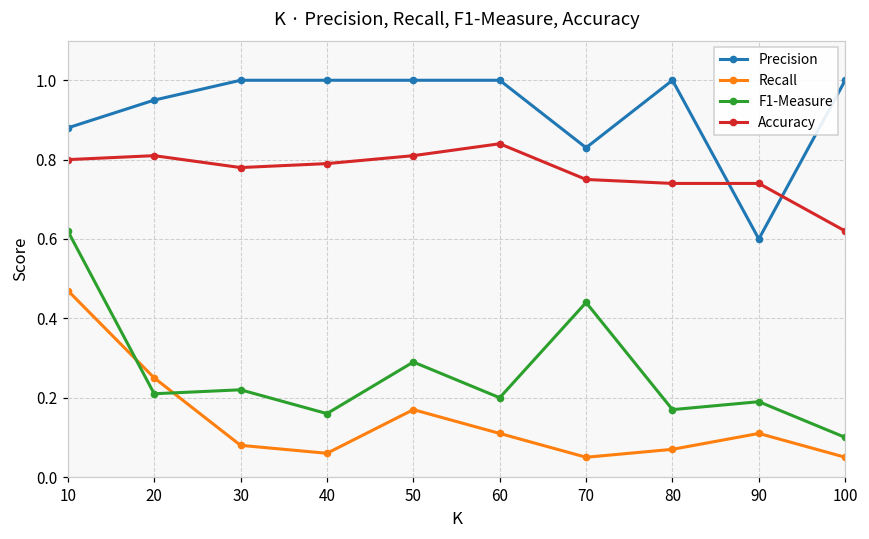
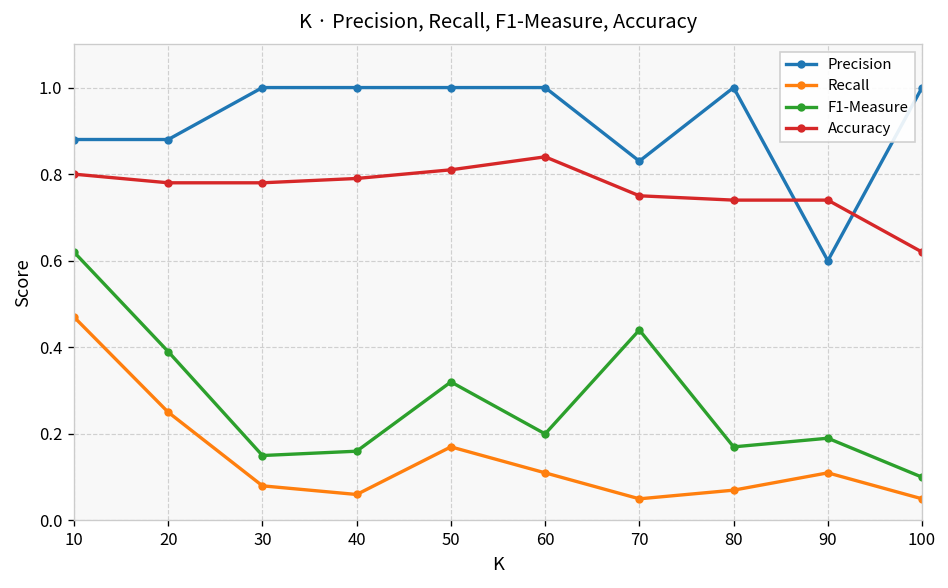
  {
    "Precision": {
      "10": 0.88,
-     "20": 0.95,
+     "20": 0.88,
      "30": 1.00,
      "40": 1.00,
      "50": 1.00,
      "60": 1.00,
      "70": 0.83,
      "80": 1.00,
      "90": 0.60,
      "100": 1.00
    },
    "Recall": {
      "10": 0.47,
      "20": 0.25,
      "30": 0.08,
      "40": 0.06,
      "50": 0.17,
      "60": 0.11,
      "70": 0.05,
      "80": 0.07,
      "90": 0.11,
      "100": 0.05
    },
    "F1-Measure": {
      "10": 0.62,
-     "20": 0.21,
-     "30": 0.22,
+     "20": 0.39,
+     "30": 0.15,
      "40": 0.16,
-     "50": 0.29,
+     "50": 0.32,
      "60": 0.20,
      "70": 0.44,
      "80": 0.17,
      "90": 0.19,
      "100": 0.10
    },
    "Accuracy": {
      "10": 0.80,
-     "20": 0.81,
+     "20": 0.78,
      "30": 0.78,
      "40": 0.79,
      "50": 0.81,
      "60": 0.84,
      "70": 0.75,
      "80": 0.74,
      "90": 0.74,
      "100": 0.62
    }
  }
